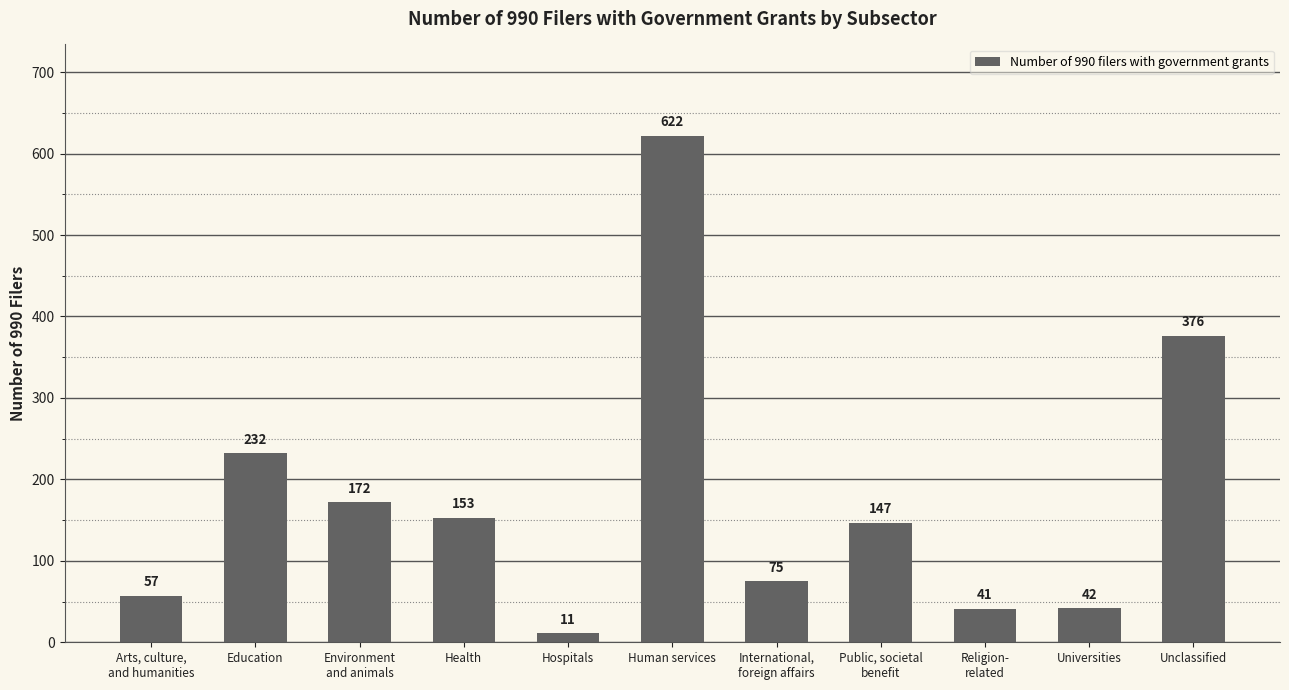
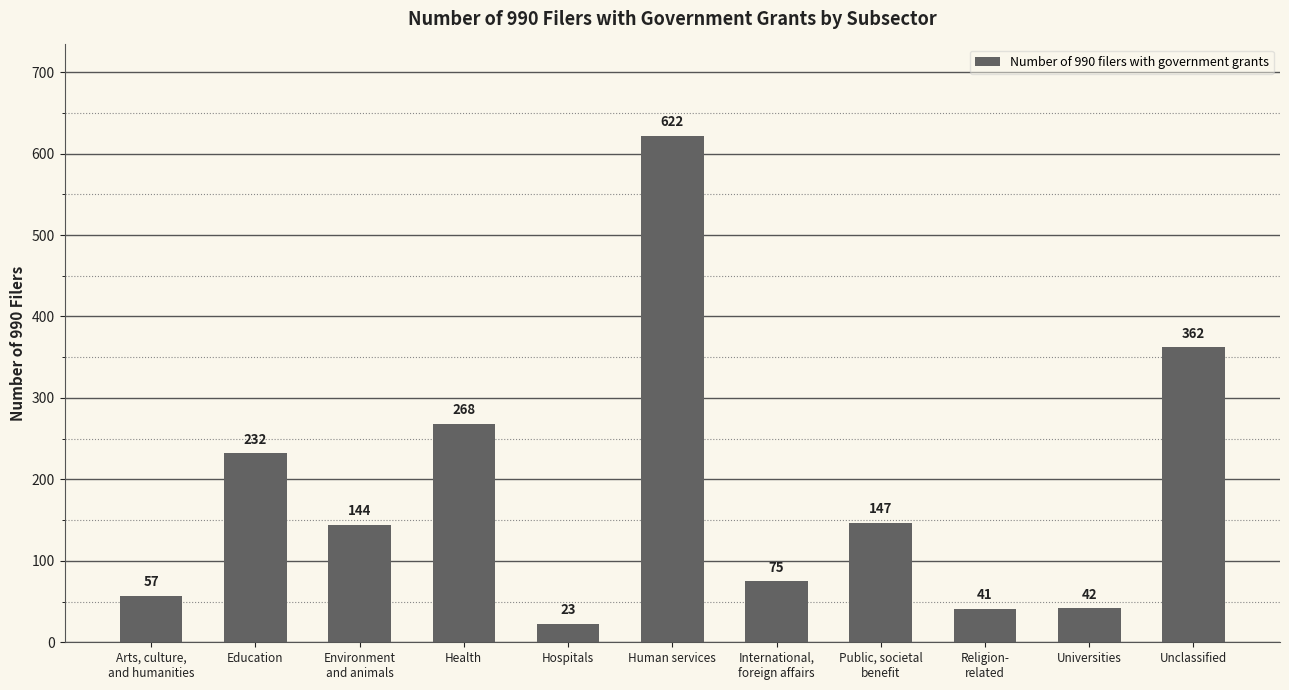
  {
    "Arts, culture, and humanities": 57,
    "Education": 232,
-   "Environment and animals": 172,
-   "Health": 153,
-   "Hospitals": 11,
+   "Environment and animals": 144,
+   "Health": 268,
+   "Hospitals": 23,
    "Human services": 622,
    "International, foreign affairs": 75,
    "Public, societal benefit": 147,
    "Religion- related": 41,
    "Universities": 42,
-   "Unclassified": 376
+   "Unclassified": 362
  }
